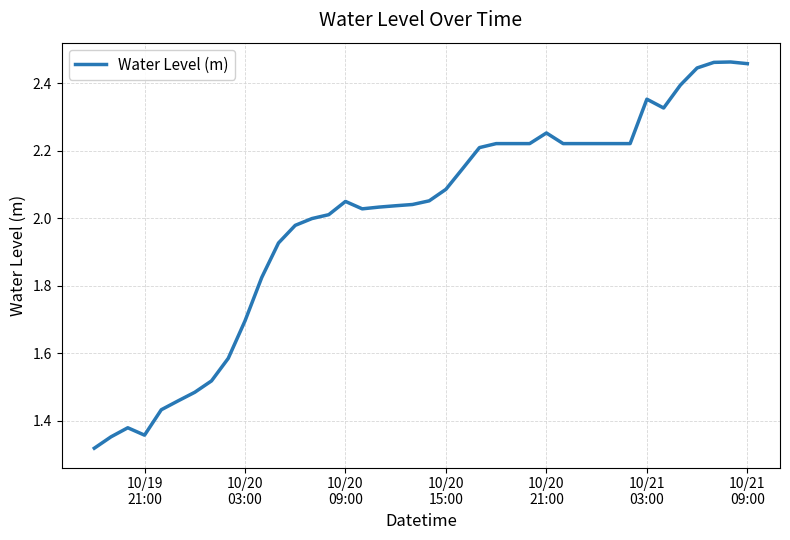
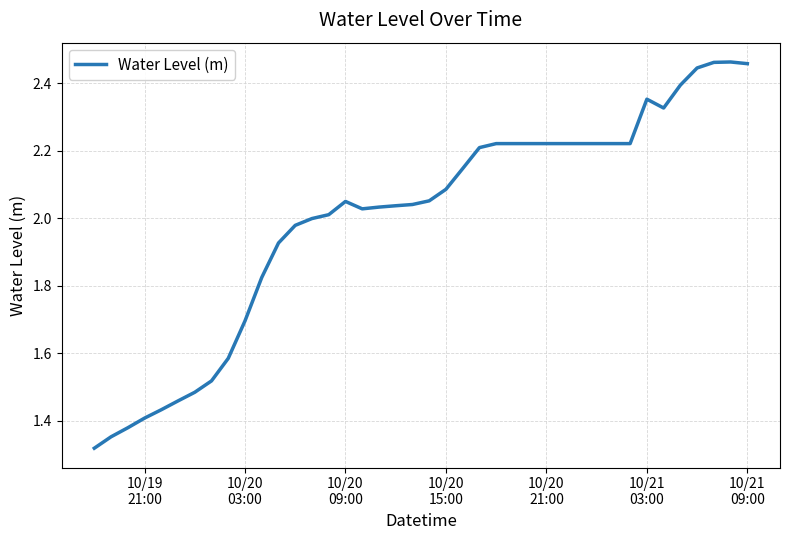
  {
-   "10/19 21:00": 1.36,
+   "10/19 21:00": 1.41,
    "10/20 03:00": 1.70,
    "10/20 09:00": 2.05,
    "10/20 15:00": 2.09,
-   "10/20 21:00": 2.25,
+   "10/20 21:00": 2.22,
    "10/21 03:00": 2.35,
    "10/21 09:00": 2.46
  }
